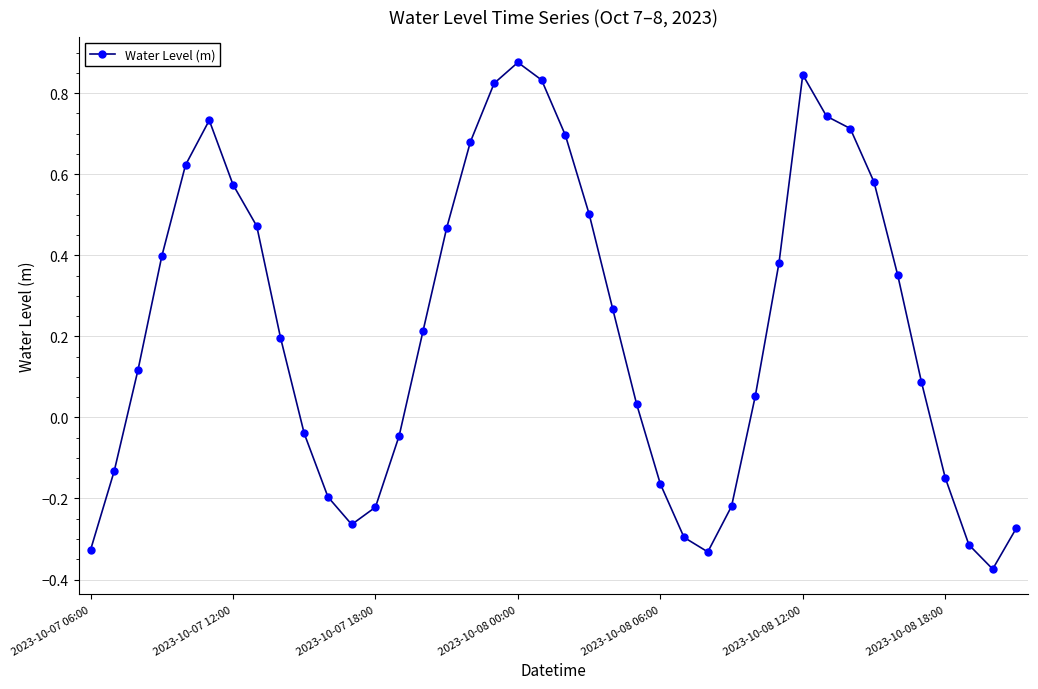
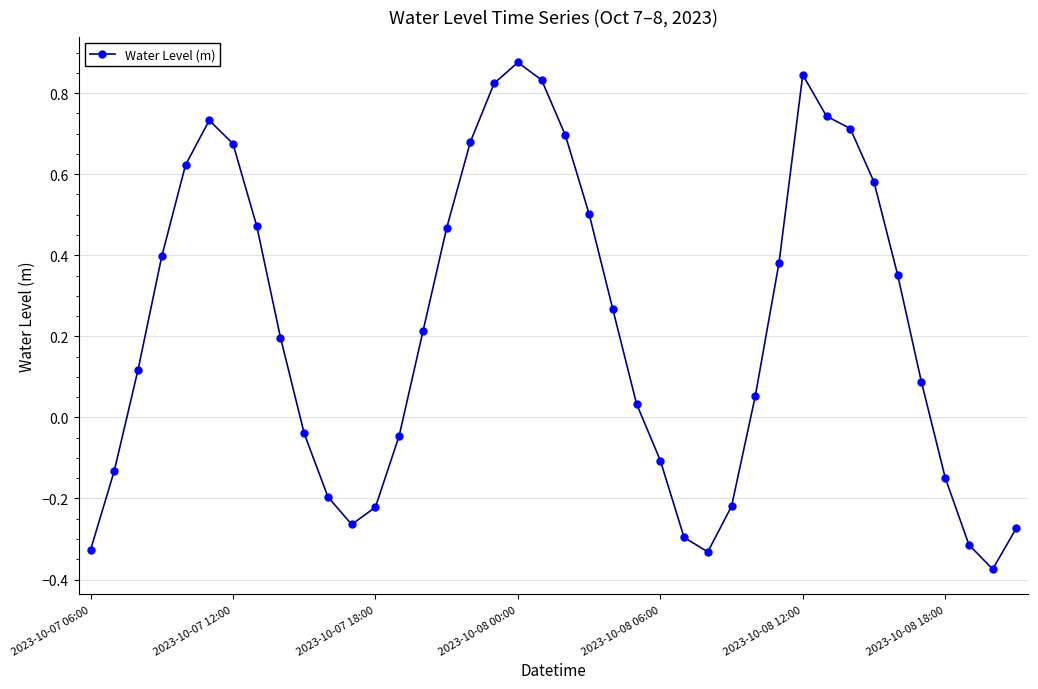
  {
    "2023-10-07 06:00": -0.33,
-   "2023-10-07 12:00": 0.57,
+   "2023-10-07 12:00": 0.68,
    "2023-10-07 18:00": -0.22,
    "2023-10-08 00:00": 0.88,
-   "2023-10-08 06:00": -0.16,
+   "2023-10-08 06:00": -0.11,
    "2023-10-08 12:00": 0.85,
    "2023-10-08 18:00": -0.15
  }
